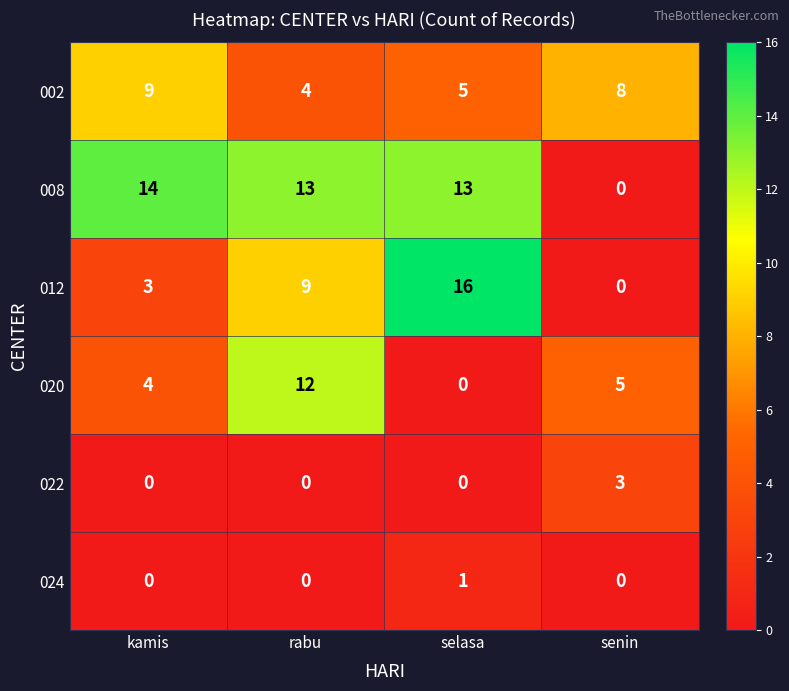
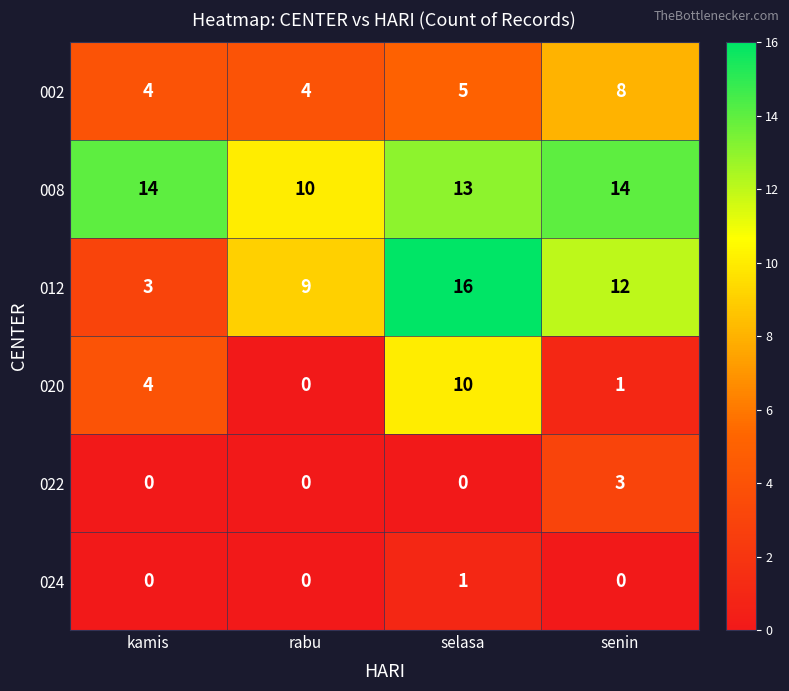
  {
    "002": {
-     "kamis": 9,
+     "kamis": 4,
      "rabu": 4,
      "selasa": 5,
      "senin": 8
    },
    "008": {
      "kamis": 14,
-     "rabu": 13,
+     "rabu": 10,
      "selasa": 13,
-     "senin": 0
+     "senin": 14
    },
    "012": {
      "kamis": 3,
      "rabu": 9,
      "selasa": 16,
-     "senin": 0
+     "senin": 12
    },
    "020": {
      "kamis": 4,
-     "rabu": 12,
-     "selasa": 0,
-     "senin": 5
+     "rabu": 0,
+     "selasa": 10,
+     "senin": 1
    },
    "022": {
      "kamis": 0,
      "rabu": 0,
      "selasa": 0,
      "senin": 3
    },
    "024": {
      "kamis": 0,
      "rabu": 0,
      "selasa": 1,
      "senin": 0
    }
  }
